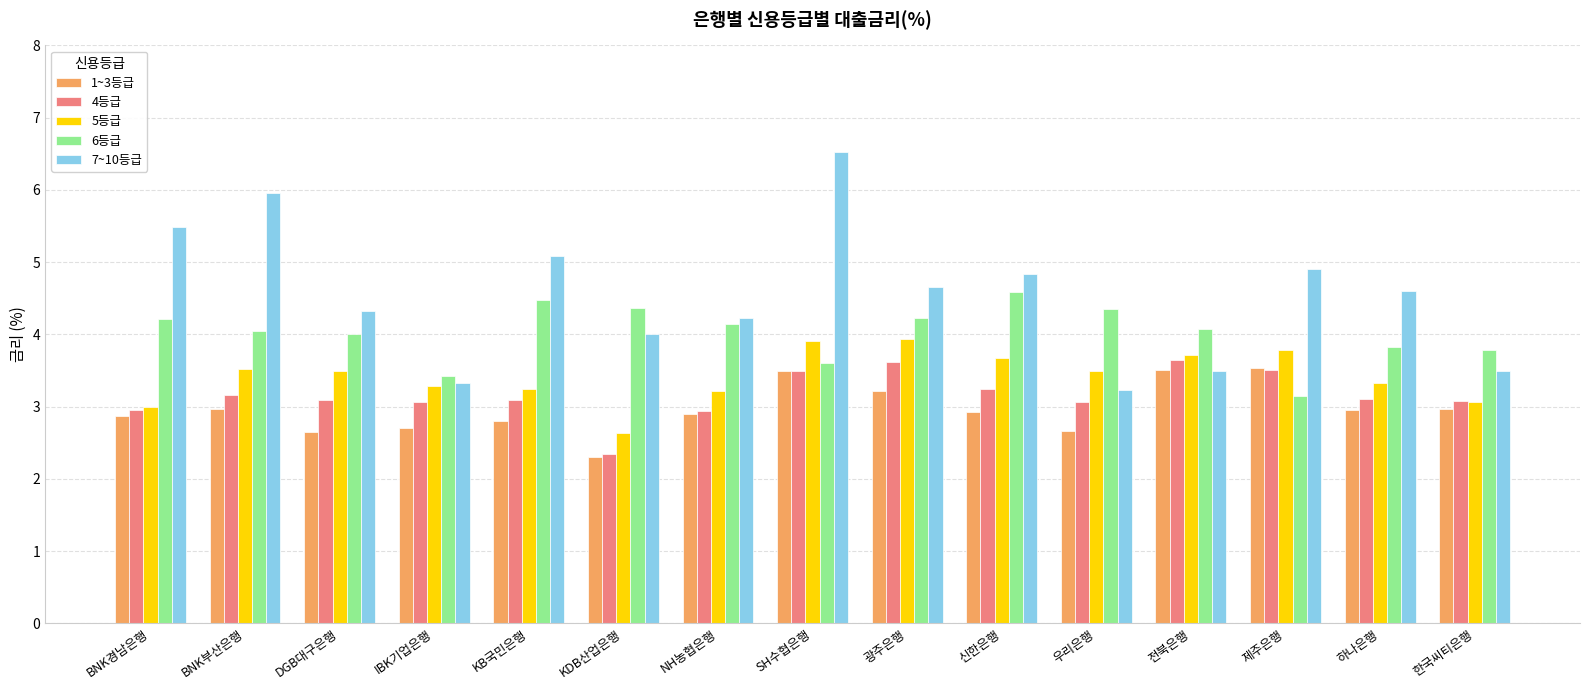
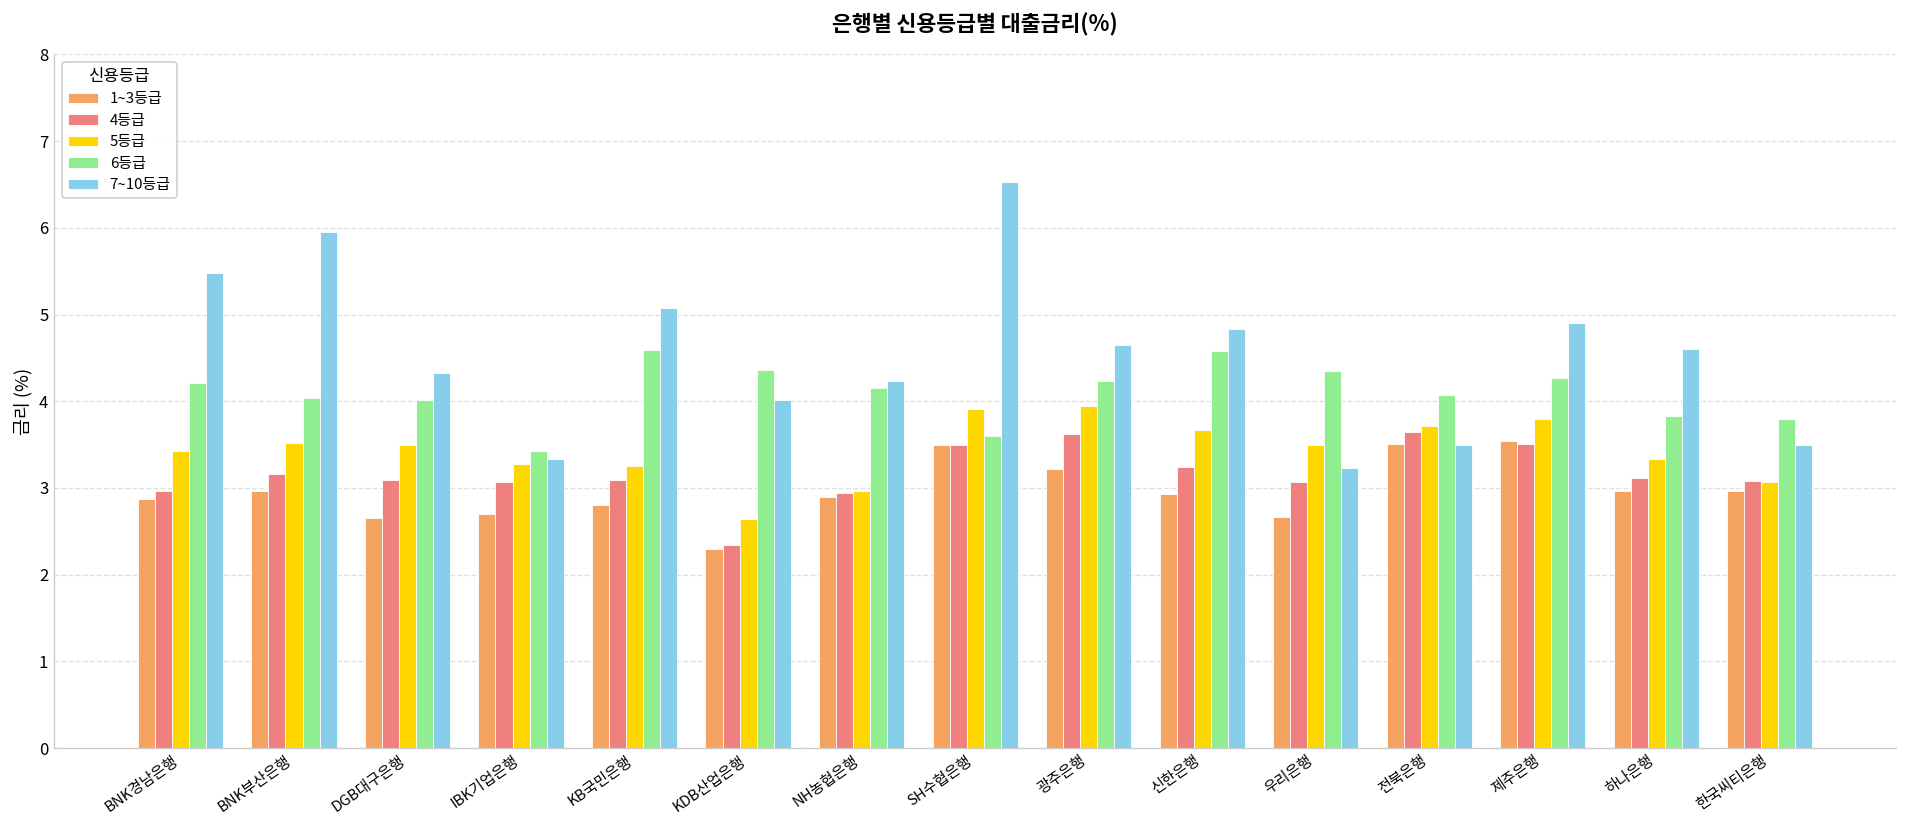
  {
    "5등급": {
-     "BNK경남은행": 3.0,
+     "BNK경남은행": 3.4,
      "BNK부산은행": 3.5,
      "DGB대구은행": 3.5,
      "IBK기업은행": 3.3,
      "KB국민은행": 3.3,
      "KDB산업은행": 2.6,
-     "NH농협은행": 3.2,
+     "NH농협은행": 3.0,
      "SH수협은행": 3.9,
      "광주은행": 3.9,
      "신한은행": 3.7,
      "우리은행": 3.5,
      "전북은행": 3.7,
      "제주은행": 3.8,
      "하나은행": 3.3,
      "한국씨티은행": 3.1
    },
    "6등급": {
      "BNK경남은행": 4.2,
      "BNK부산은행": 4.0,
      "DGB대구은행": 4.0,
      "IBK기업은행": 3.4,
-     "KB국민은행": 4.5,
+     "KB국민은행": 4.6,
      "KDB산업은행": 4.4,
      "NH농협은행": 4.2,
      "SH수협은행": 3.6,
      "광주은행": 4.2,
      "신한은행": 4.6,
      "우리은행": 4.4,
      "전북은행": 4.1,
-     "제주은행": 3.2,
+     "제주은행": 4.3,
      "하나은행": 3.8,
      "한국씨티은행": 3.8
    },
    "7~10등급": {
      "BNK경남은행": 5.5,
      "BNK부산은행": 6.0,
      "DGB대구은행": 4.3,
      "IBK기업은행": 3.3,
      "KB국민은행": 5.1,
      "KDB산업은행": 4.0,
      "NH농협은행": 4.2,
      "SH수협은행": 6.5,
      "광주은행": 4.7,
      "신한은행": 4.8,
      "우리은행": 3.2,
      "전북은행": 3.5,
      "제주은행": 4.9,
      "하나은행": 4.6,
      "한국씨티은행": 3.5
    }
  }
